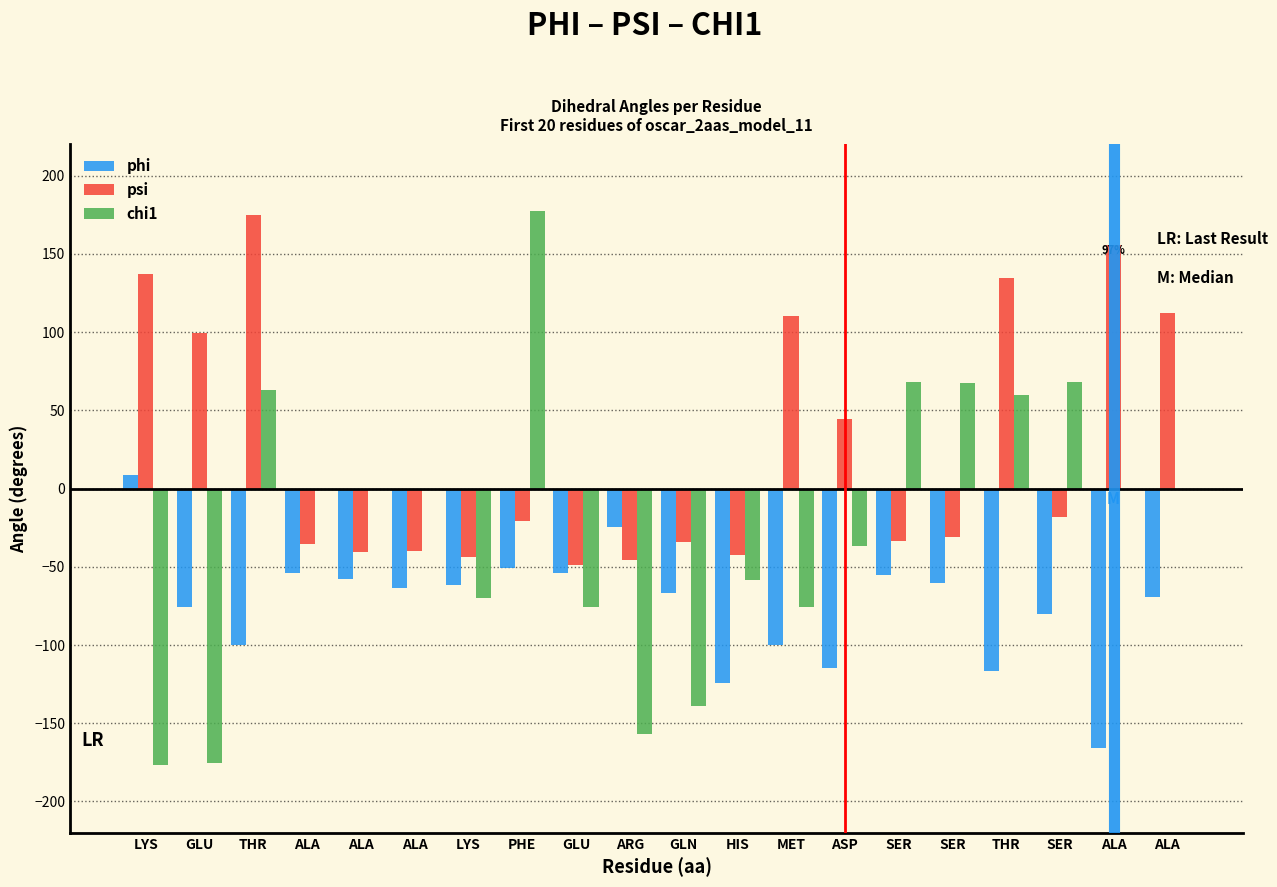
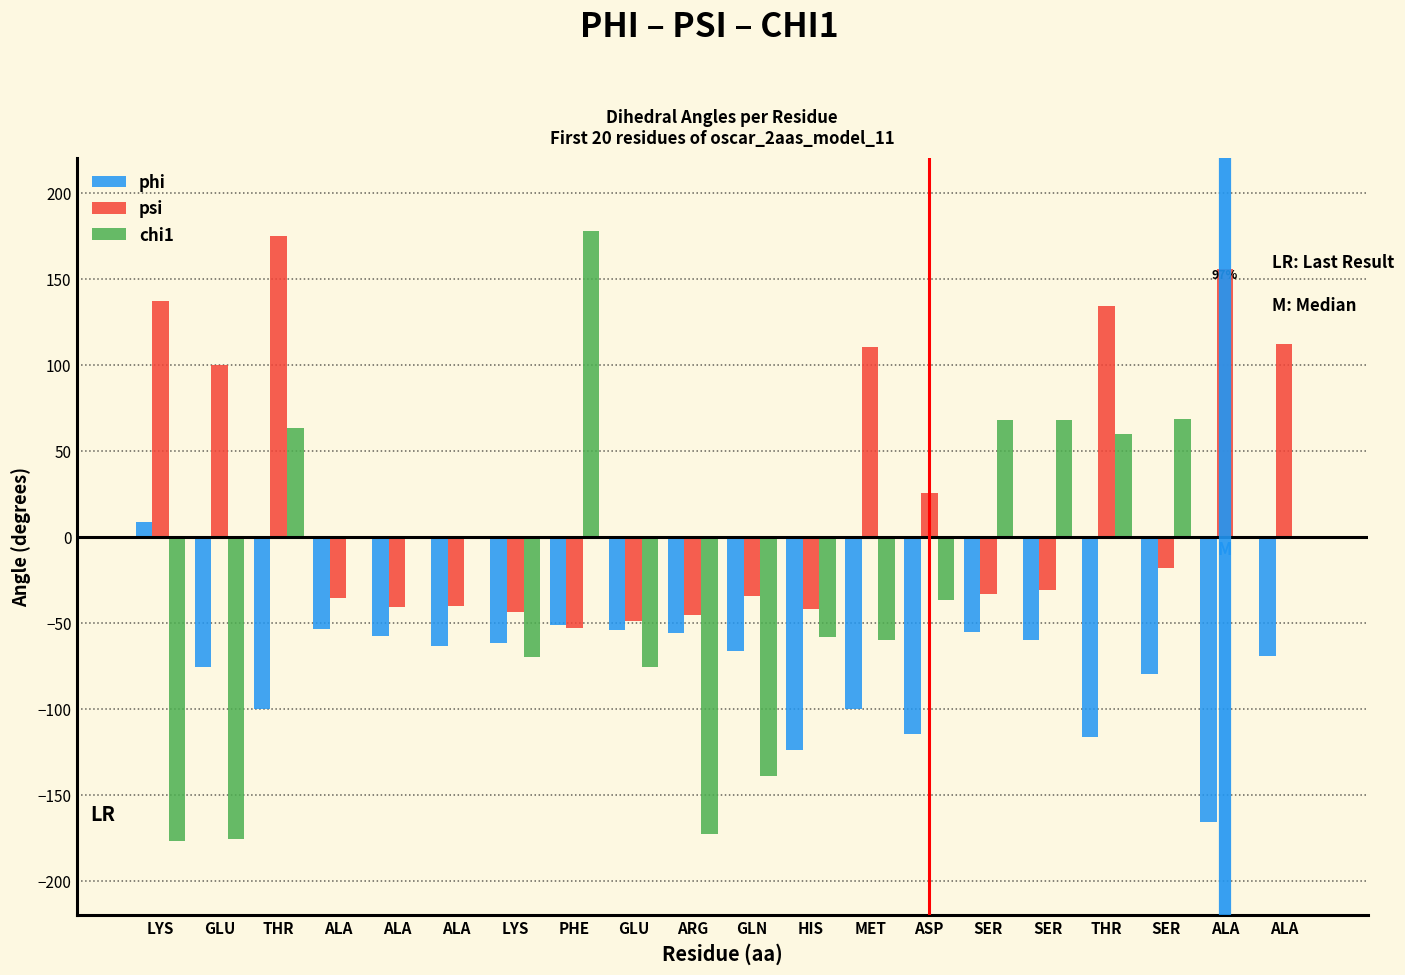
  {
    "phi": {
      "PHE": -51,
-     "ARG": -25,
+     "ARG": -56,
      "GLN": -67,
      "HIS": -124,
      "MET": -100,
      "ASP": -115
    },
    "psi": {
-     "PHE": -21,
+     "PHE": -53,
      "ARG": -46,
      "GLN": -34,
      "HIS": -42,
      "MET": 110,
-     "ASP": 45
+     "ASP": 25
    },
    "chi1": {
      "PHE": 177,
-     "ARG": -157,
+     "ARG": -173,
      "GLN": -139,
      "HIS": -58,
-     "MET": -76,
+     "MET": -60,
      "ASP": -37
    }
  }
